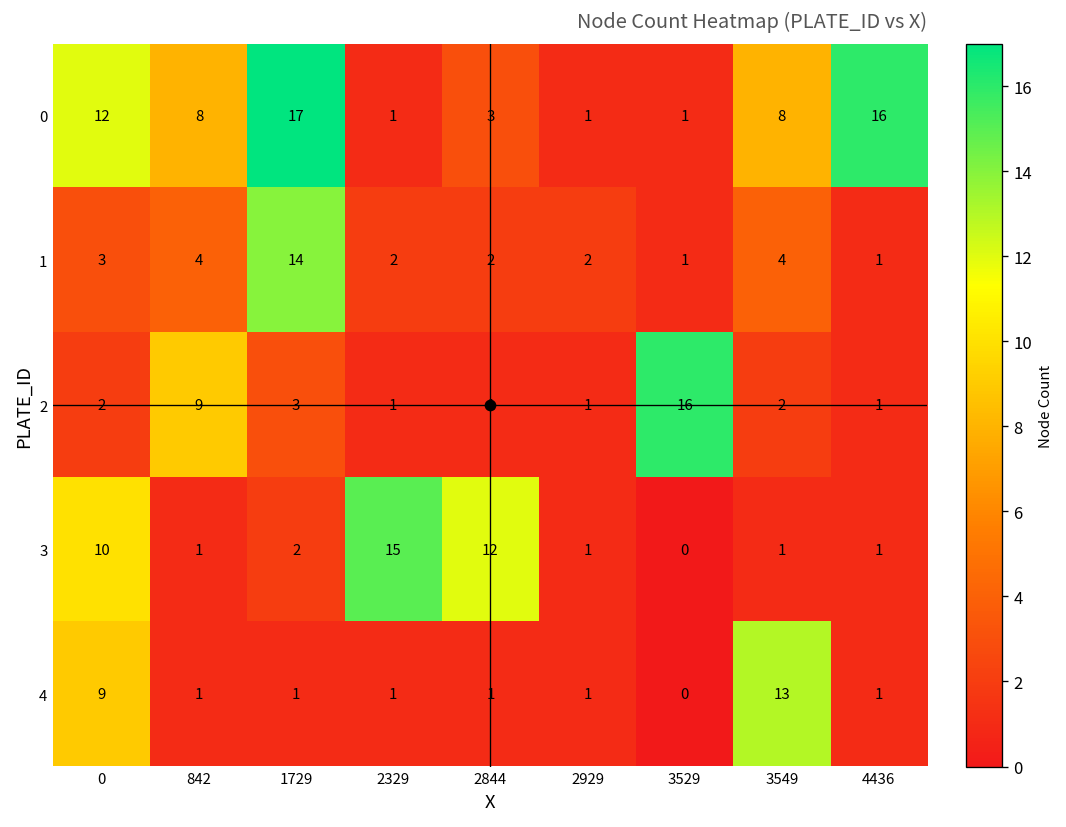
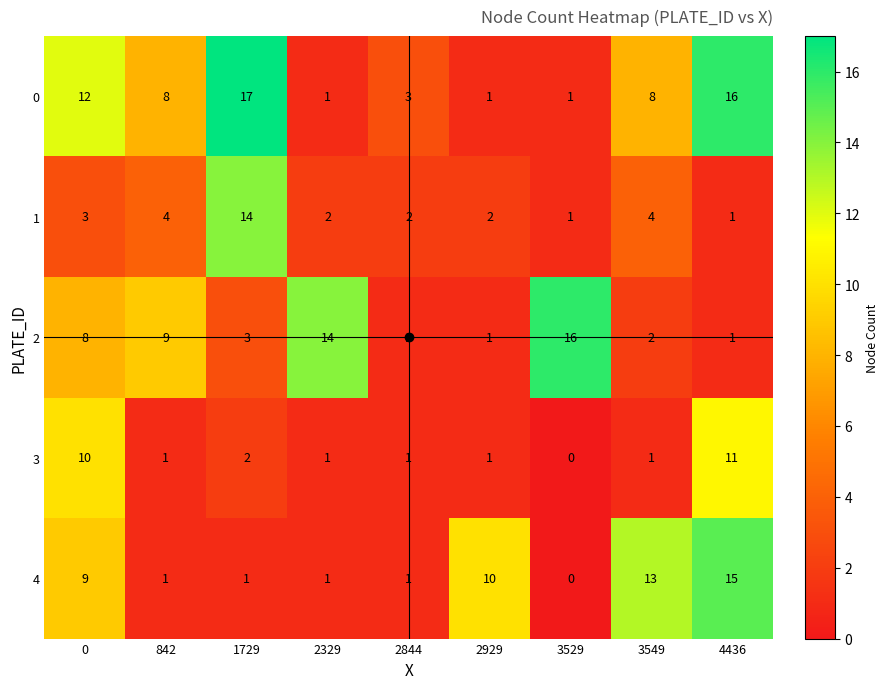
  {
    "0": {
      "0": 12,
      "842": 8,
      "1729": 17,
      "2329": 1,
      "2844": 3,
      "2929": 1,
      "3529": 1,
      "3549": 8,
      "4436": 16
    },
    "1": {
      "0": 3,
      "842": 4,
      "1729": 14,
      "2329": 2,
      "2844": 2,
      "2929": 2,
      "3529": 1,
      "3549": 4,
      "4436": 1
    },
    "2": {
-     "0": 2,
+     "0": 8,
      "842": 9,
      "1729": 3,
-     "2329": 1,
+     "2329": 14,
      "2929": 1,
      "3529": 16,
      "3549": 2,
      "4436": 1
    },
    "3": {
      "0": 10,
      "842": 1,
      "1729": 2,
-     "2329": 15,
-     "2844": 12,
+     "2329": 1,
+     "2844": 1,
      "2929": 1,
      "3529": 0,
      "3549": 1,
-     "4436": 1
+     "4436": 11
    },
    "4": {
      "0": 9,
      "842": 1,
      "1729": 1,
      "2329": 1,
      "2844": 1,
-     "2929": 1,
+     "2929": 10,
      "3529": 0,
      "3549": 13,
-     "4436": 1
+     "4436": 15
    }
  }
